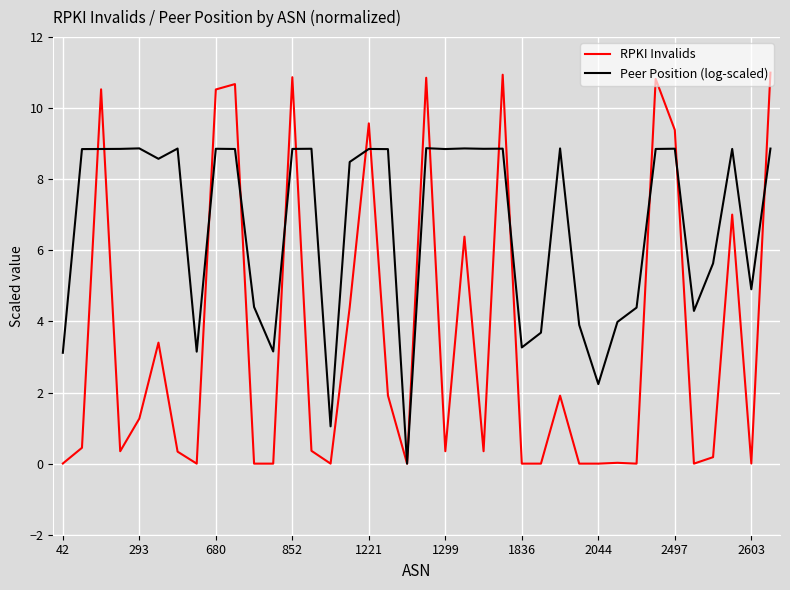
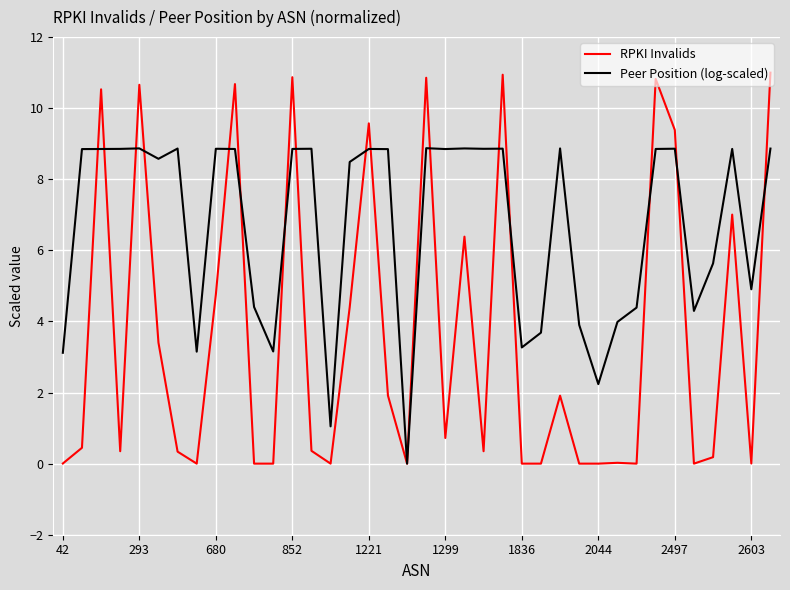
  {
    "RPKI Invalids": {
      "42": 0.0,
-     "293": 1.3,
-     "680": 10.5,
+     "293": 10.7,
+     "680": 4.7,
      "852": 10.9,
      "1221": 9.6,
-     "1299": 0.3,
+     "1299": 0.7,
      "1836": 0.0,
      "2044": 0.0,
      "2497": 9.4,
      "2603": 0.0
    },
    "Peer Position (log-scaled)": {
      "42": 3.1,
      "293": 8.9,
      "680": 8.9,
      "852": 8.9,
      "1221": 8.9,
      "1299": 8.9,
      "1836": 3.3,
      "2044": 2.2,
      "2497": 8.9,
      "2603": 4.9
    }
  }
